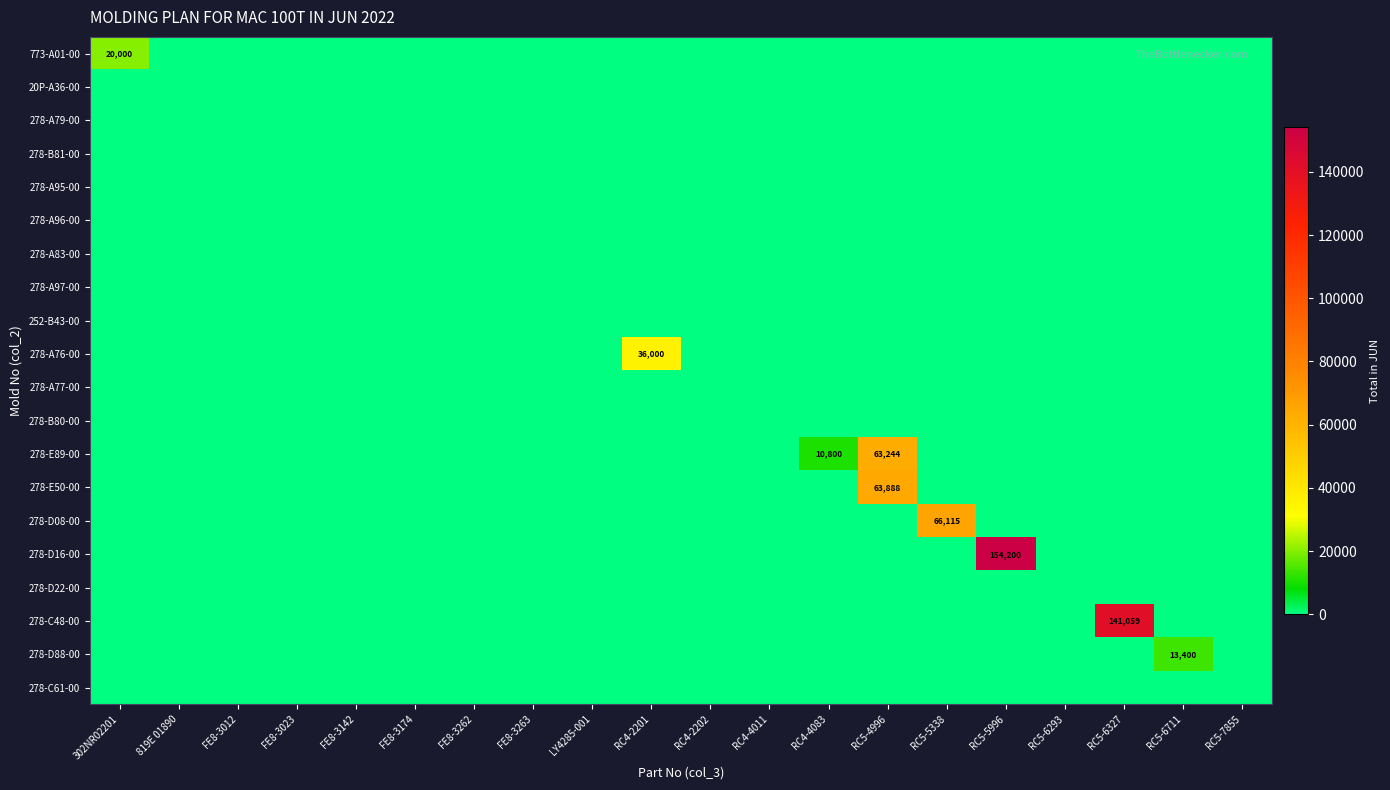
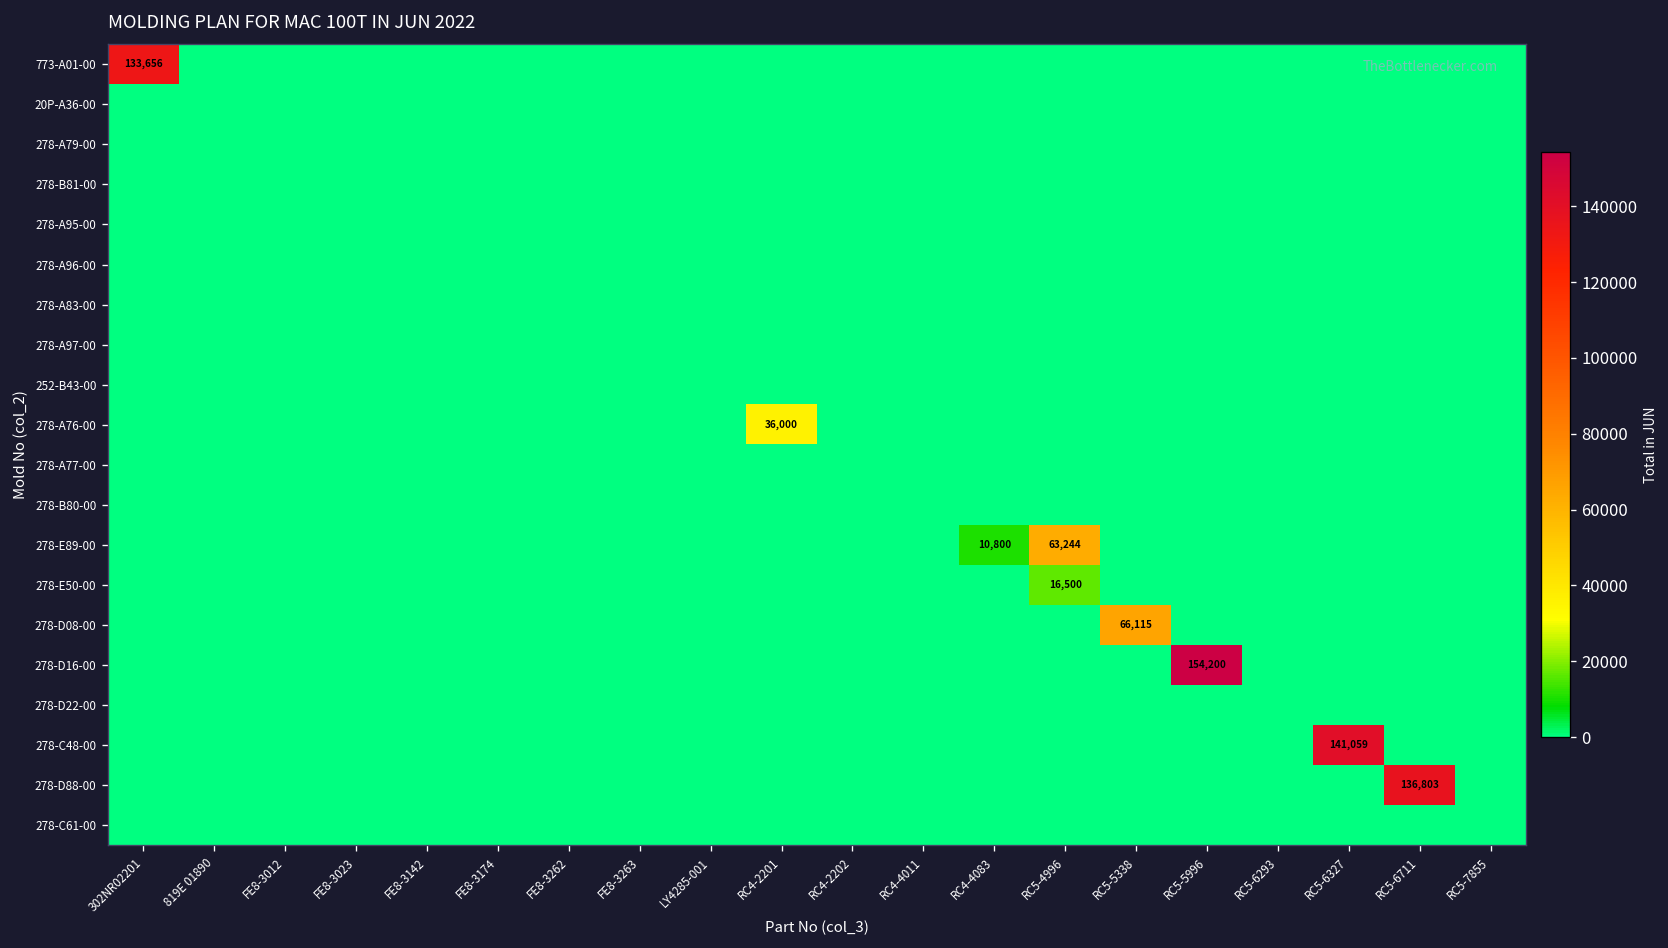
  {
    "773-A01-00": {
-     "302NR02201": "20,000"
+     "302NR02201": "133,656"
    },
    "278-A76-00": {
      "RC4-2201": "36,000"
    },
    "278-E89-00": {
      "RC4-4083": "10,800",
      "RC5-4996": "63,244"
    },
    "278-E50-00": {
-     "RC5-4996": "63,888"
+     "RC5-4996": "16,500"
    },
    "278-D08-00": {
      "RC5-5338": "66,115"
    },
    "278-D16-00": {
      "RC5-5996": "154,200"
    },
    "278-C48-00": {
      "RC5-6327": "141,059"
    },
    "278-D88-00": {
-     "RC5-6711": "13,400"
+     "RC5-6711": "136,803"
    }
  }
